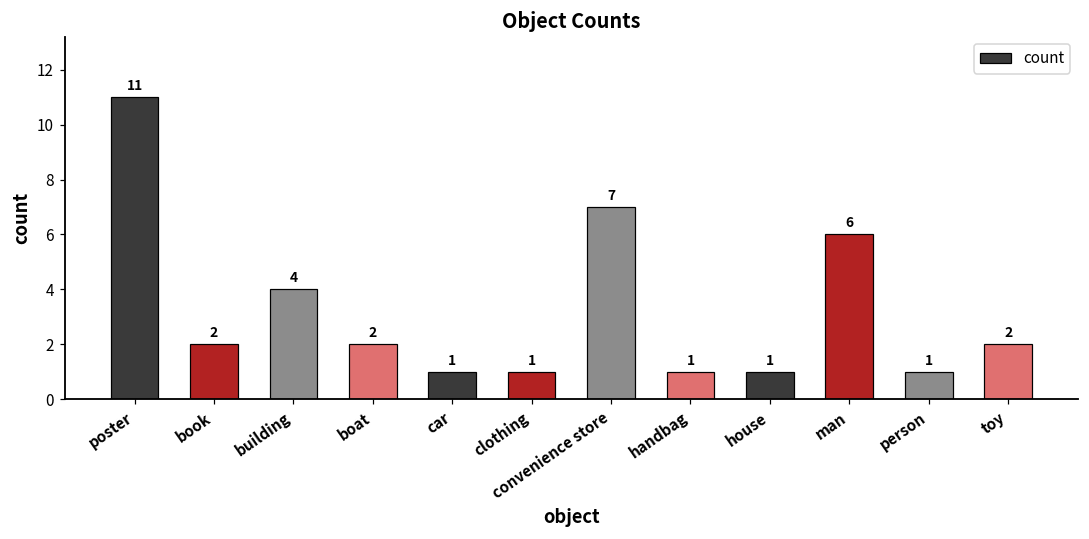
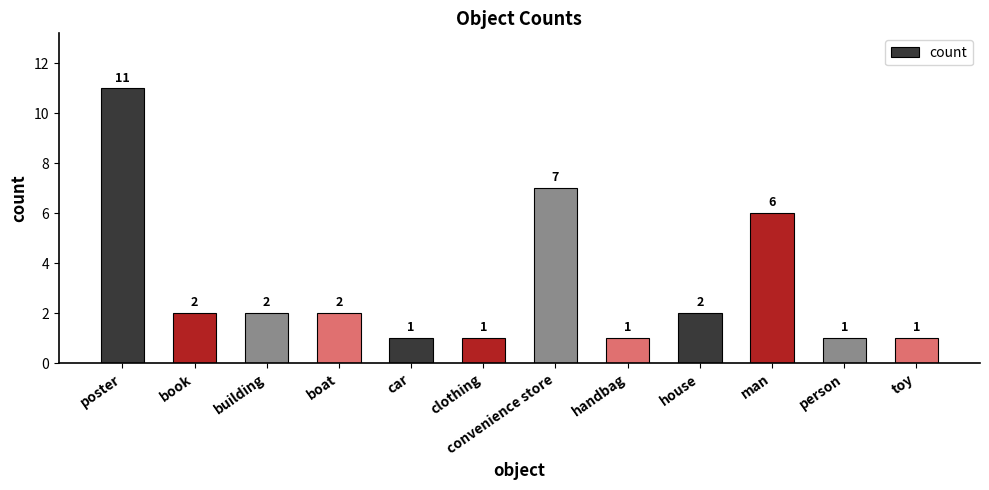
  {
    "poster": 11,
    "book": 2,
-   "building": 4,
+   "building": 2,
    "boat": 2,
    "car": 1,
    "clothing": 1,
    "convenience store": 7,
    "handbag": 1,
-   "house": 1,
+   "house": 2,
    "man": 6,
    "person": 1,
-   "toy": 2
+   "toy": 1
  }
